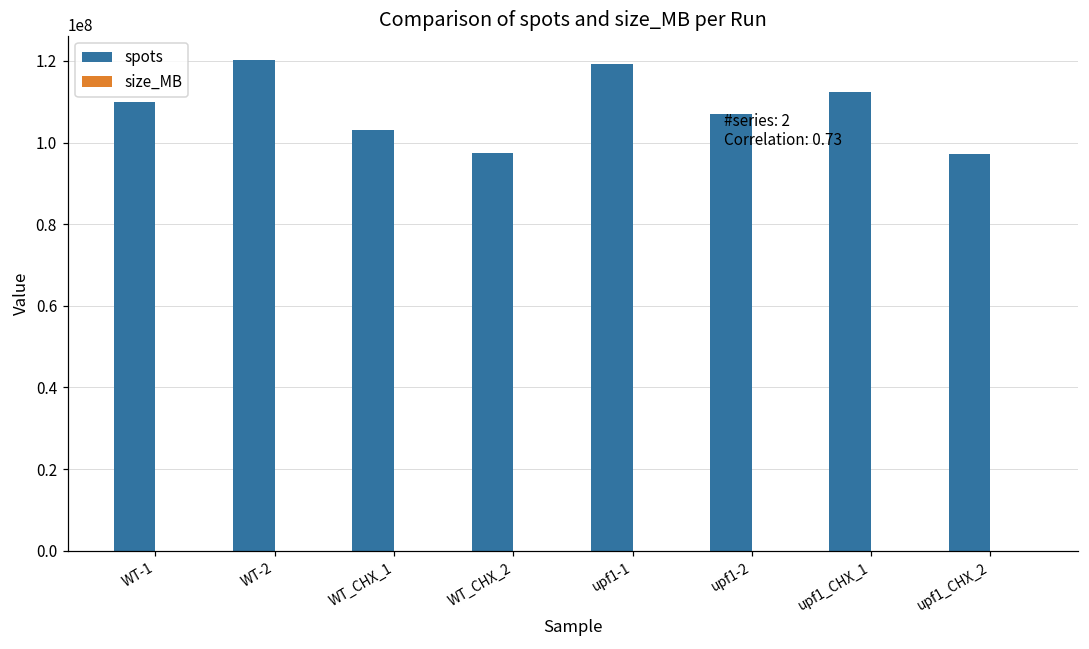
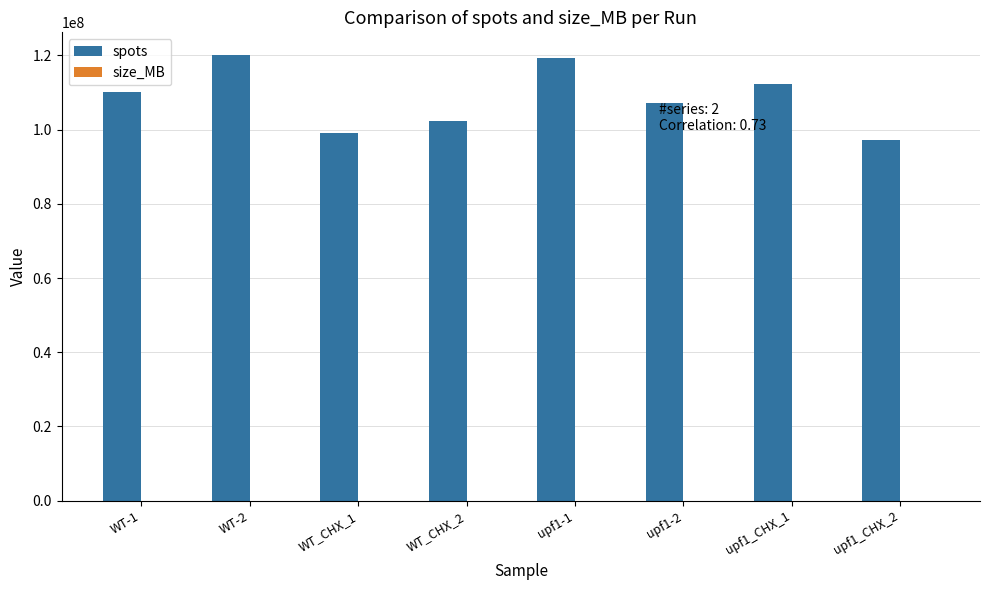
  {
    "spots": {
      "WT-1": 110000000,
      "WT-2": 120000000,
-     "WT_CHX_1": 103000000,
-     "WT_CHX_2": 97000000,
+     "WT_CHX_1": 99000000,
+     "WT_CHX_2": 102000000,
      "upf1-1": 119000000,
      "upf1_CHX_1": 112000000,
      "upf1_CHX_2": 97000000
    }
  }
